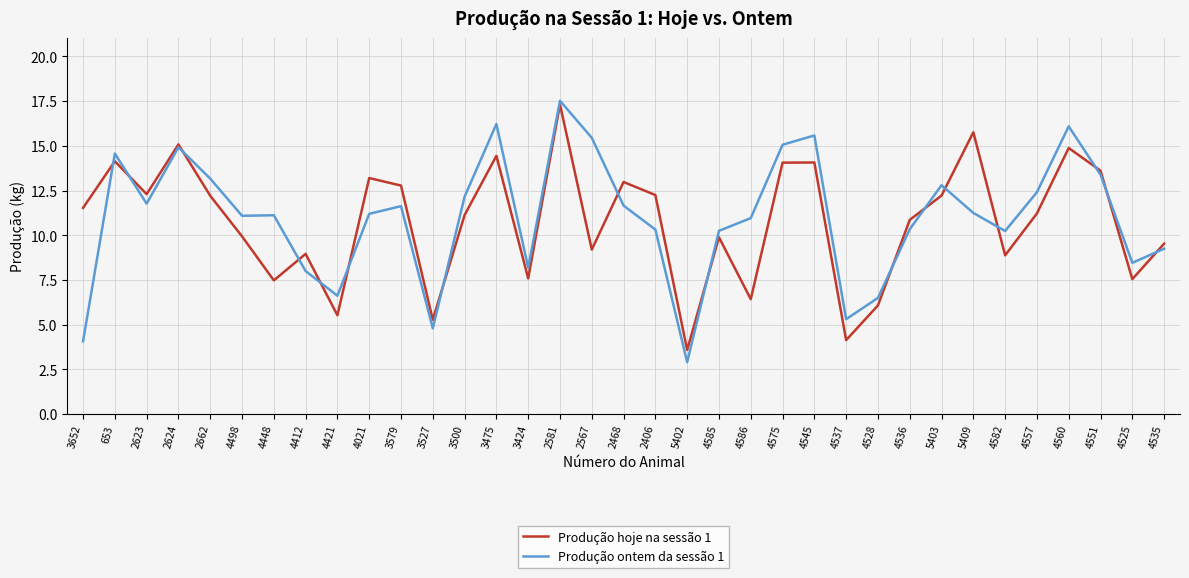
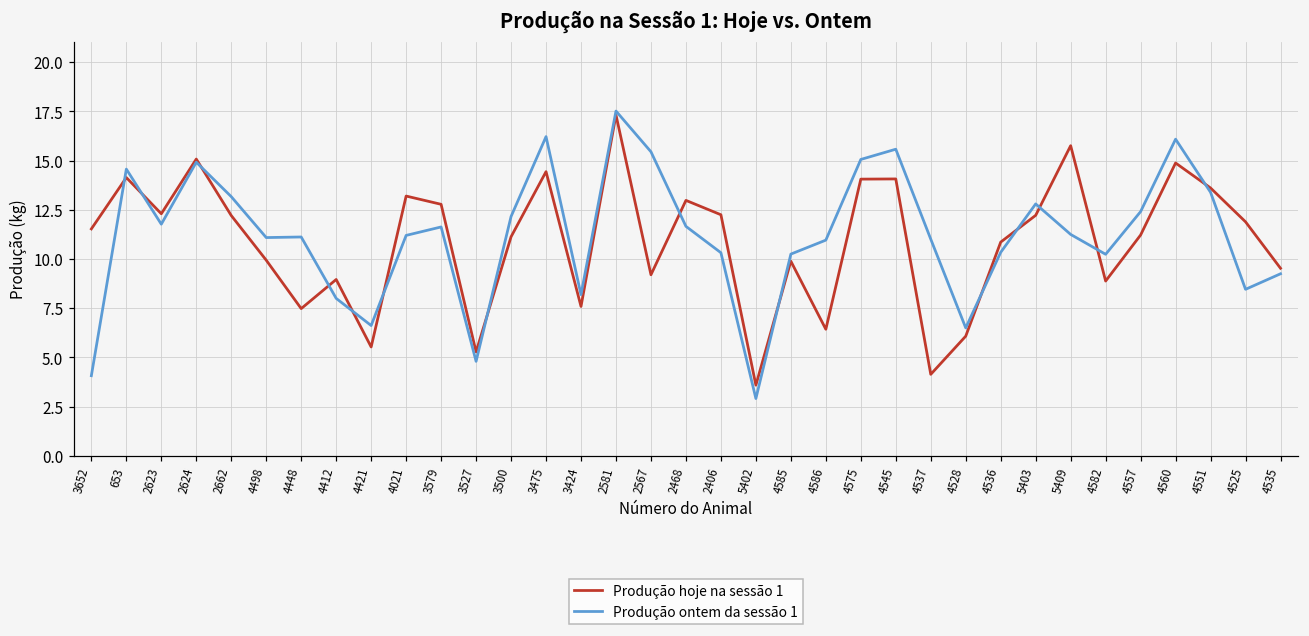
  {
    "Produção hoje na sessão 1": {
      "3652": 11.5,
      "653": 14.1,
      "2623": 12.3,
      "2624": 15.1,
      "2662": 12.2,
      "4498": 9.9,
      "4448": 7.5,
      "4412": 9.0,
      "4421": 5.5,
      "4021": 13.2,
      "3579": 12.8,
      "3527": 5.3,
      "3500": 11.1,
      "3475": 14.4,
      "3424": 7.6,
      "2581": 17.3,
      "2567": 9.2,
      "2468": 13.0,
      "2406": 12.3,
      "5402": 3.6,
      "4585": 9.9,
      "4586": 6.4,
      "4575": 14.1,
      "4545": 14.1,
      "4537": 4.1,
      "4528": 6.1,
      "4536": 10.9,
      "5403": 12.2,
      "5409": 15.8,
      "4582": 8.9,
      "4557": 11.2,
      "4560": 14.9,
      "4551": 13.6,
-     "4525": 7.6,
+     "4525": 11.9,
      "4535": 9.5
    },
    "Produção ontem da sessão 1": {
      "3652": 4.1,
      "653": 14.6,
      "2623": 11.8,
      "2624": 14.9,
      "2662": 13.2,
      "4498": 11.1,
      "4448": 11.1,
      "4412": 8.0,
      "4421": 6.6,
      "4021": 11.2,
      "3579": 11.6,
      "3527": 4.8,
      "3500": 12.2,
      "3475": 16.2,
      "3424": 8.2,
      "2581": 17.5,
      "2567": 15.5,
      "2468": 11.7,
      "2406": 10.3,
      "5402": 2.9,
      "4585": 10.3,
      "4586": 11.0,
      "4575": 15.1,
      "4545": 15.6,
-     "4537": 5.3,
+     "4537": 11.0,
      "4528": 6.5,
      "4536": 10.3,
      "5403": 12.8,
      "5409": 11.3,
      "4582": 10.2,
      "4557": 12.4,
      "4560": 16.1,
      "4551": 13.4,
      "4525": 8.5,
      "4535": 9.3
    }
  }
